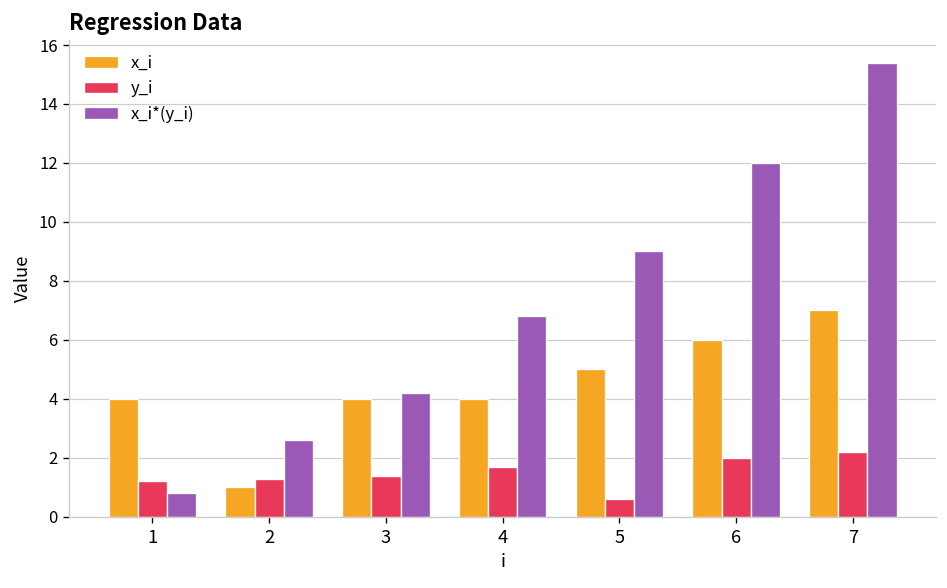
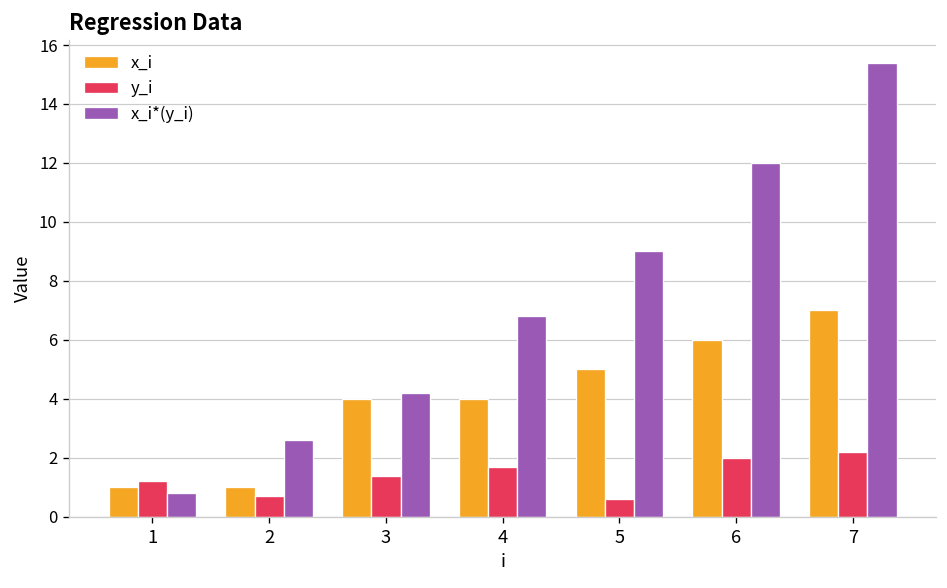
  {
    "x_i": {
-     "1": 4,
+     "1": 1,
      "2": 1,
      "3": 4,
      "4": 4,
      "5": 5,
      "6": 6,
      "7": 7
    },
    "y_i": {
      "1": 1.2,
-     "2": 1.3,
+     "2": 0.7,
      "3": 1.4,
      "4": 1.7,
      "5": 0.6,
      "6": 2.0,
      "7": 2.2
    },
    "x_i*(y_i)": {
      "1": 0.8,
      "2": 2.6,
      "3": 4.2,
      "4": 6.8,
      "5": 9.0,
      "6": 12.0,
      "7": 15.4
    }
  }
